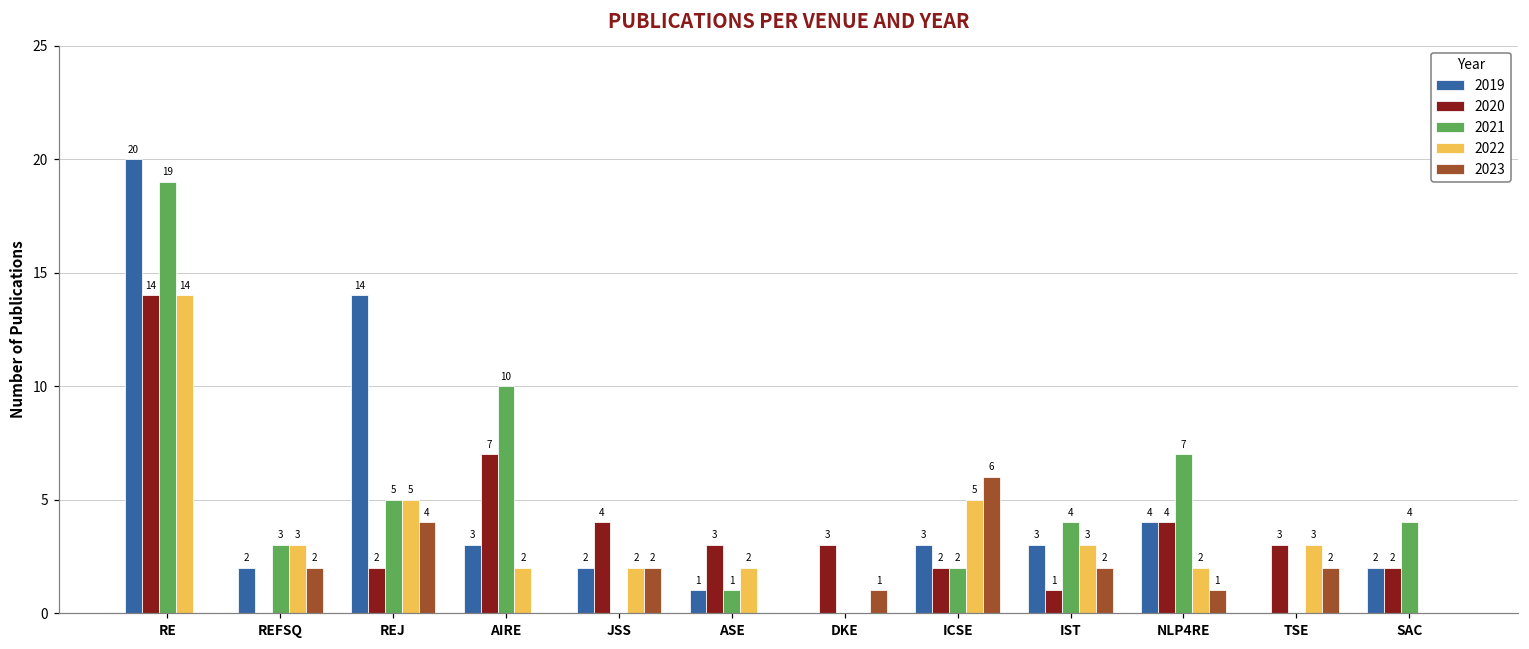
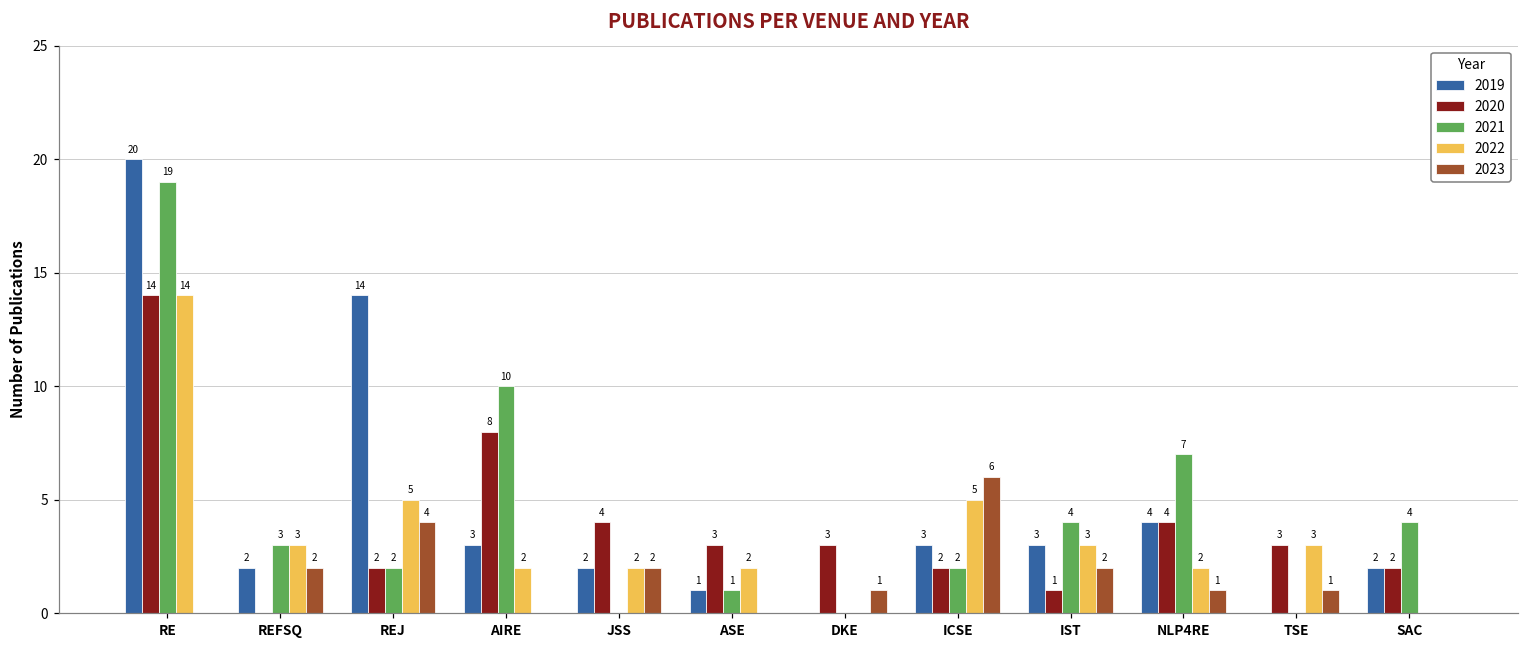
  {
    "2019": {
      "RE": 20,
      "REFSQ": 2,
      "REJ": 14,
      "AIRE": 3,
      "JSS": 2,
      "ASE": 1,
      "ICSE": 3,
      "IST": 3,
      "NLP4RE": 4,
      "SAC": 2
    },
    "2020": {
      "RE": 14,
      "REJ": 2,
-     "AIRE": 7,
+     "AIRE": 8,
      "JSS": 4,
      "ASE": 3,
      "DKE": 3,
      "ICSE": 2,
      "IST": 1,
      "NLP4RE": 4,
      "TSE": 3,
      "SAC": 2
    },
    "2021": {
      "RE": 19,
      "REFSQ": 3,
-     "REJ": 5,
+     "REJ": 2,
      "AIRE": 10,
      "ASE": 1,
      "ICSE": 2,
      "IST": 4,
      "NLP4RE": 7,
      "SAC": 4
    },
    "2022": {
      "RE": 14,
      "REFSQ": 3,
      "REJ": 5,
      "AIRE": 2,
      "JSS": 2,
      "ASE": 2,
      "ICSE": 5,
      "IST": 3,
      "NLP4RE": 2,
      "TSE": 3
    },
    "2023": {
      "REFSQ": 2,
      "REJ": 4,
      "JSS": 2,
      "DKE": 1,
      "ICSE": 6,
      "IST": 2,
      "NLP4RE": 1,
-     "TSE": 2
+     "TSE": 1
    }
  }
